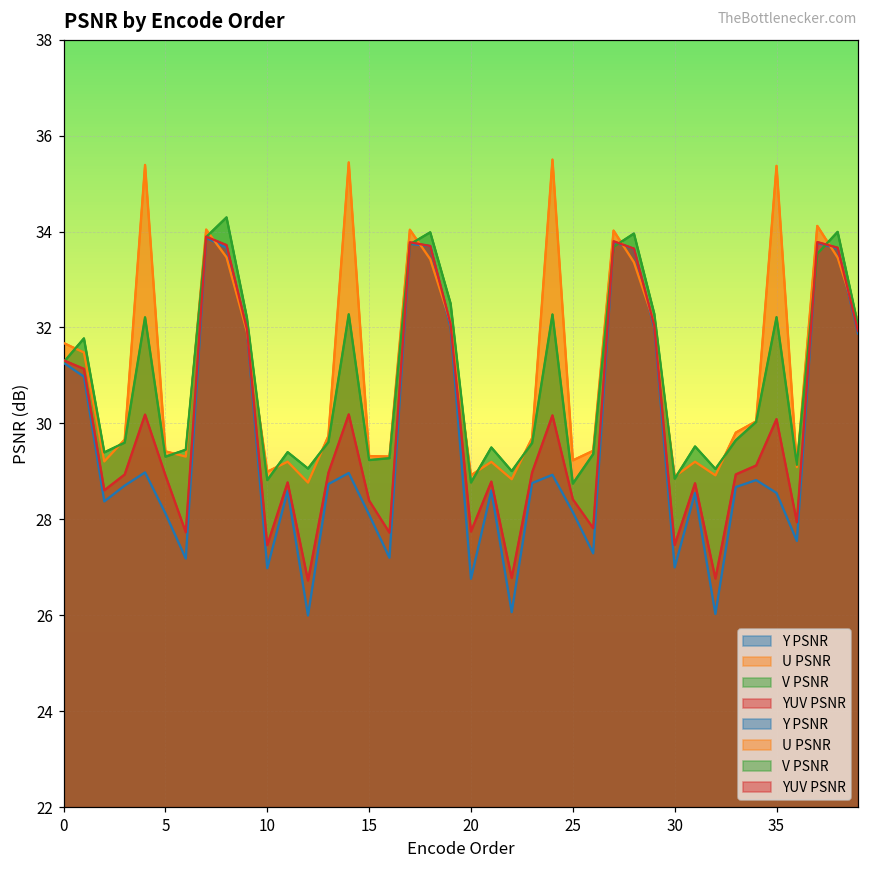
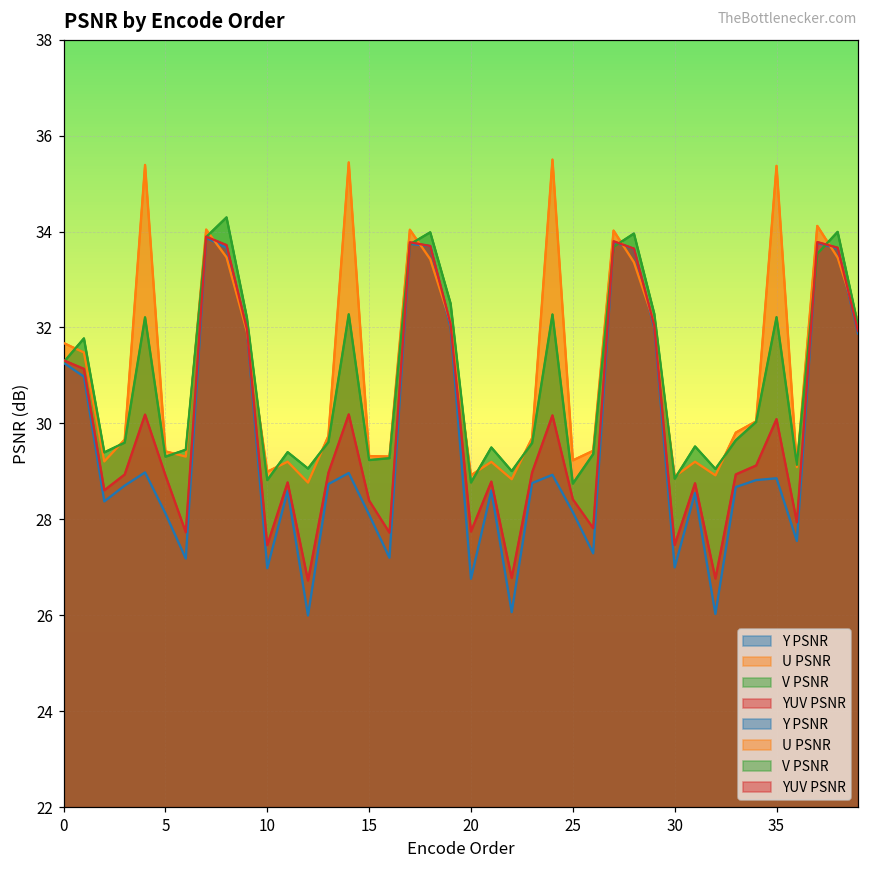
  {
    "Y PSNR": {
      "5": 28.1,
      "10": 27.0,
      "15": 28.1,
      "20": 26.8,
      "25": 28.2,
      "30": 27.0,
-     "35": 28.6
+     "35": 28.9
    },
    "U PSNR": {
      "0": 31.7,
      "5": 29.4,
      "10": 29.0,
      "15": 29.3,
      "20": 28.9,
      "25": 29.2,
      "35": 35.4
    },
    "V PSNR": {
      "5": 29.3,
      "10": 28.8,
      "15": 29.2,
      "20": 28.8,
      "25": 28.7,
      "35": 32.2
    },
    "YUV PSNR": {
      "5": 28.9,
      "10": 27.5,
      "15": 28.4,
      "20": 27.7,
      "25": 28.4,
      "30": 27.5,
      "35": 30.1
    }
  }
